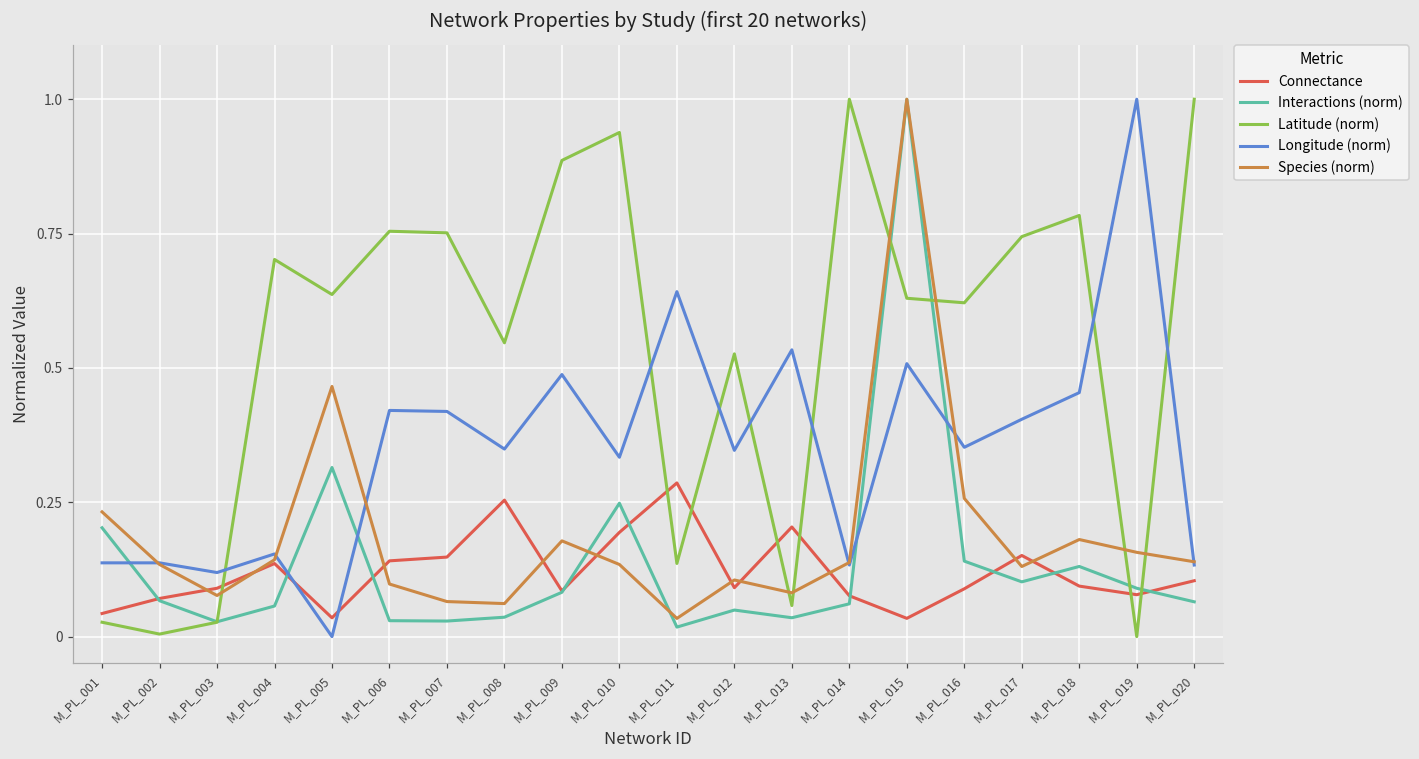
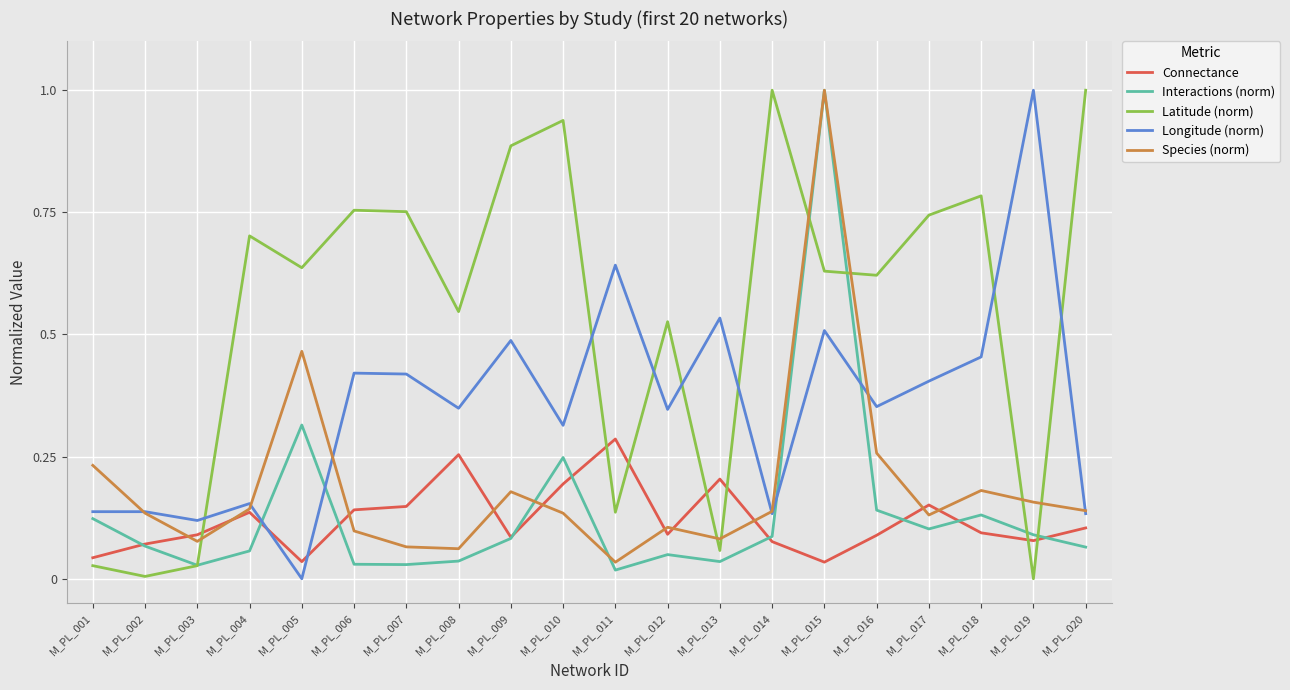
  {
    "Interactions (norm)": {
-     "M_PL_001": 0.20,
+     "M_PL_001": 0.12,
      "M_PL_004": 0.06,
      "M_PL_005": 0.31,
      "M_PL_006": 0.03,
      "M_PL_007": 0.03,
      "M_PL_008": 0.04,
      "M_PL_010": 0.25,
      "M_PL_011": 0.02,
      "M_PL_012": 0.05,
      "M_PL_013": 0.04,
-     "M_PL_014": 0.06,
+     "M_PL_014": 0.09,
      "M_PL_016": 0.14,
      "M_PL_017": 0.10,
      "M_PL_018": 0.13,
      "M_PL_019": 0.09,
      "M_PL_020": 0.06
    },
    "Latitude (norm)": {
      "M_PL_001": 0.03,
      "M_PL_002": 0.00,
      "M_PL_004": 0.70,
      "M_PL_005": 0.64,
      "M_PL_006": 0.75,
      "M_PL_007": 0.75,
      "M_PL_008": 0.55,
      "M_PL_009": 0.89,
      "M_PL_010": 0.94,
      "M_PL_011": 0.14,
      "M_PL_012": 0.53,
      "M_PL_013": 0.06,
      "M_PL_014": 1.00,
      "M_PL_015": 0.63,
      "M_PL_016": 0.62,
      "M_PL_017": 0.74,
      "M_PL_018": 0.78,
      "M_PL_019": 0.00,
      "M_PL_020": 1.00
    },
    "Longitude (norm)": {
      "M_PL_001": 0.14,
      "M_PL_003": 0.12,
      "M_PL_004": 0.15,
      "M_PL_005": 0.00,
      "M_PL_006": 0.42,
      "M_PL_007": 0.42,
      "M_PL_008": 0.35,
      "M_PL_009": 0.49,
-     "M_PL_010": 0.33,
+     "M_PL_010": 0.31,
      "M_PL_011": 0.64,
      "M_PL_012": 0.35,
      "M_PL_013": 0.53,
      "M_PL_015": 0.51,
      "M_PL_016": 0.35,
      "M_PL_017": 0.40,
      "M_PL_018": 0.45,
      "M_PL_019": 1.00,
      "M_PL_020": 0.13
    }
  }
